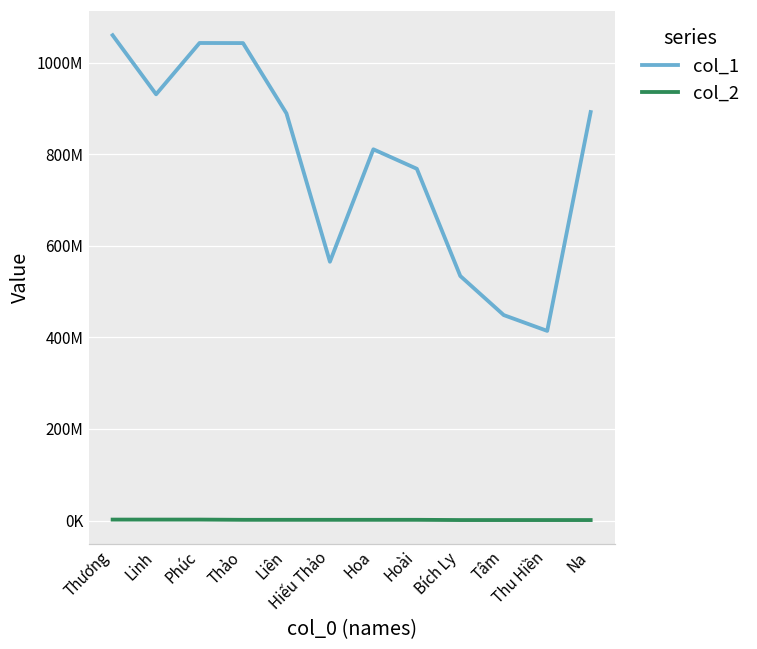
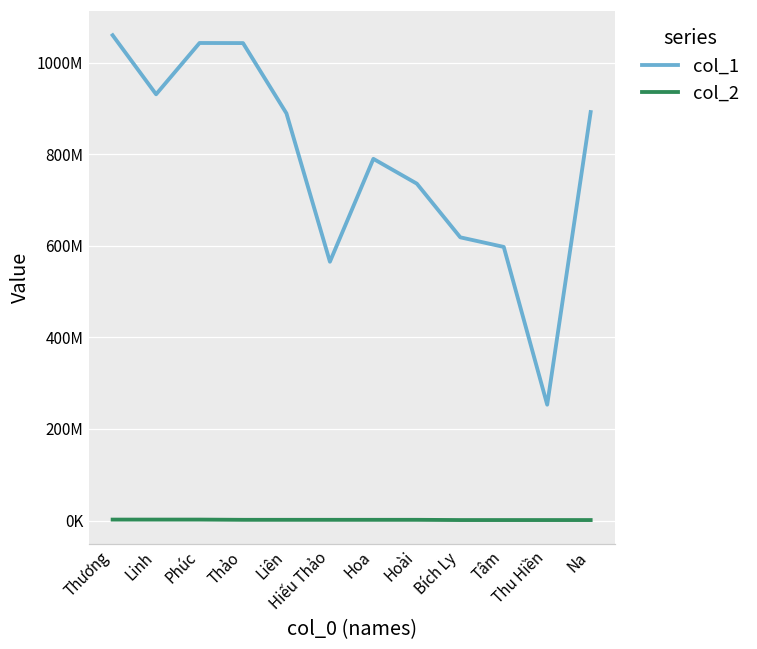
  {
    "col_1": {
      "Thương": 1060000000,
      "Linh": 930000000,
      "Phúc": 1040000000,
      "Thảo": 1040000000,
      "Liên": 890000000,
      "Hiếu Thảo": 570000000,
-     "Hoa": 810000000,
-     "Hoài": 770000000,
-     "Bích Ly": 530000000,
-     "Tâm": 450000000,
-     "Thu Hiền": 410000000,
+     "Hoa": 790000000,
+     "Hoài": 740000000,
+     "Bích Ly": 620000000,
+     "Tâm": 600000000,
+     "Thu Hiền": 250000000,
      "Na": 890000000
    },
    "col_2": {
      "Thương": 0,
      "Linh": 0,
      "Phúc": 0,
      "Thảo": 0,
      "Liên": 0,
      "Hiếu Thảo": 0,
      "Hoa": 0,
      "Hoài": 0,
      "Bích Ly": 0,
      "Tâm": 0,
      "Thu Hiền": 0,
      "Na": 0
    }
  }
